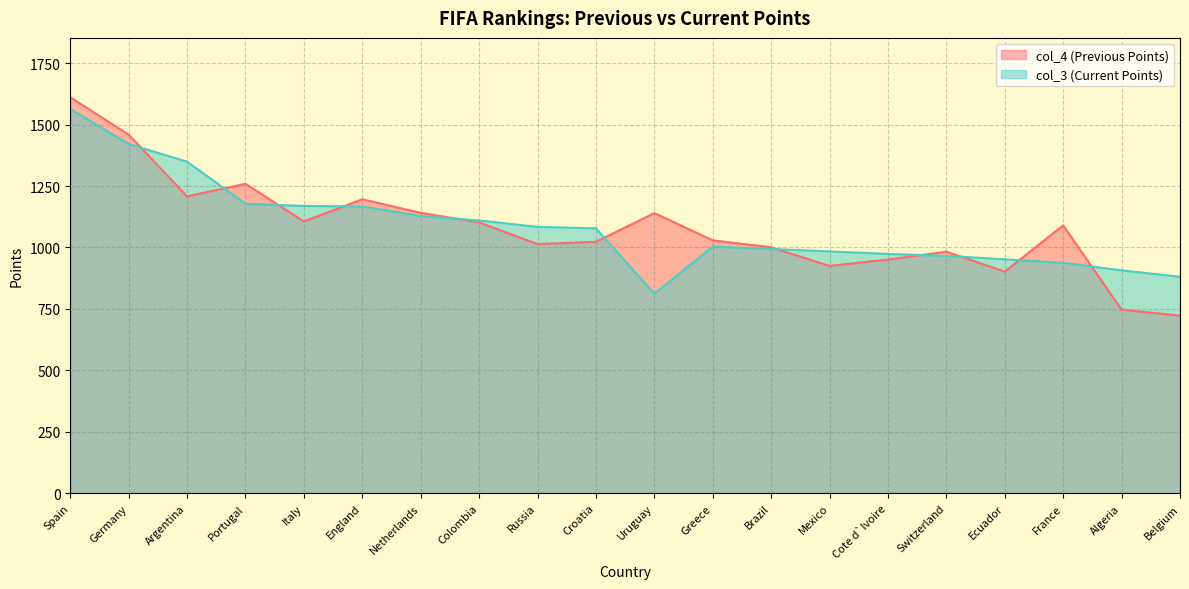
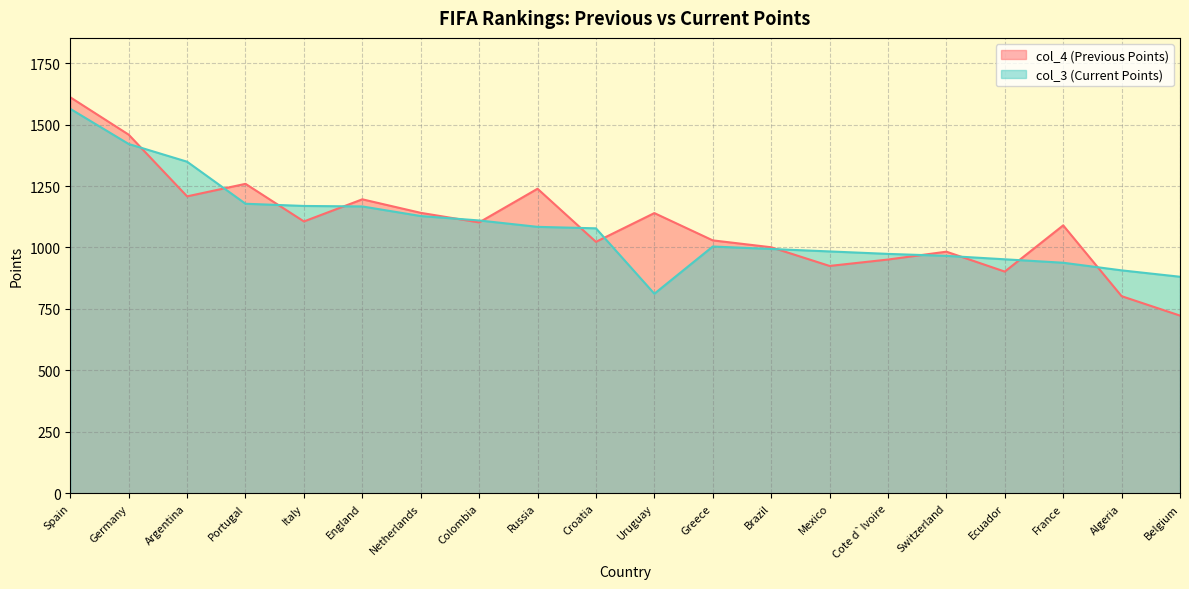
  {
    "col_4 (Previous Points)": {
      "Spain": 1610,
      "Germany": 1460,
      "Argentina": 1210,
      "Portugal": 1260,
      "Italy": 1110,
      "England": 1200,
      "Netherlands": 1140,
-     "Russia": 1010,
+     "Russia": 1240,
      "Croatia": 1020,
      "Uruguay": 1140,
      "Greece": 1030,
      "Mexico": 930,
      "Cote d`Ivoire": 950,
      "Switzerland": 980,
      "Ecuador": 900,
      "France": 1090,
-     "Algeria": 750,
+     "Algeria": 800,
      "Belgium": 720
    },
    "col_3 (Current Points)": {
      "Spain": 1560,
      "Germany": 1420,
      "Argentina": 1350,
      "Portugal": 1180,
      "Italy": 1170,
      "England": 1170,
      "Netherlands": 1130,
      "Russia": 1080,
      "Croatia": 1080,
      "Uruguay": 810,
      "Greece": 1000,
      "Mexico": 980,
      "Cote d`Ivoire": 970,
      "Switzerland": 970,
      "Ecuador": 950,
      "France": 940,
      "Algeria": 910,
      "Belgium": 880
    }
  }
